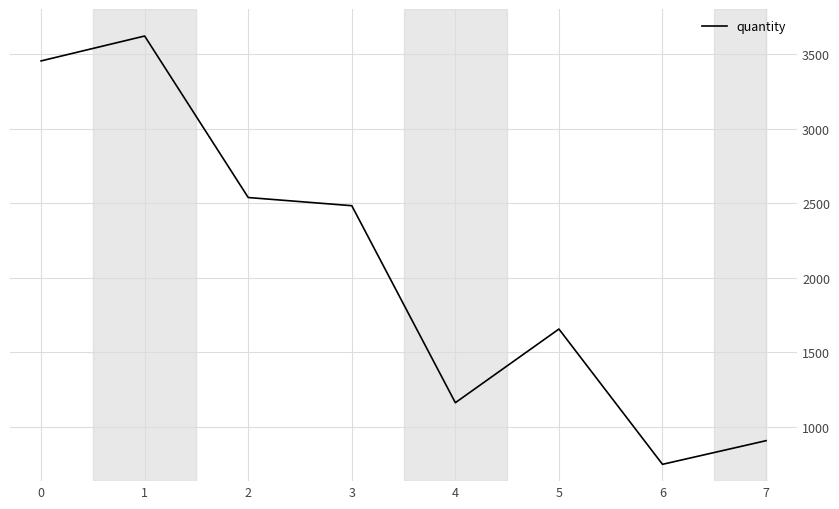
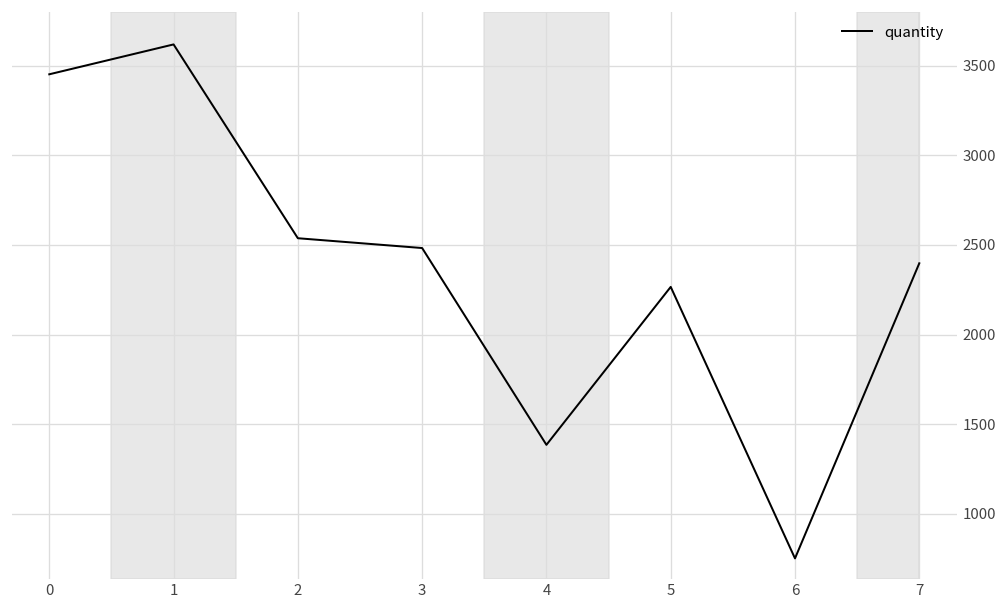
  {
    "0": 3450,
    "1": 3620,
    "2": 2540,
    "3": 2480,
-   "4": 1160,
-   "5": 1660,
+   "4": 1380,
+   "5": 2270,
    "6": 750,
-   "7": 910
+   "7": 2400
  }
